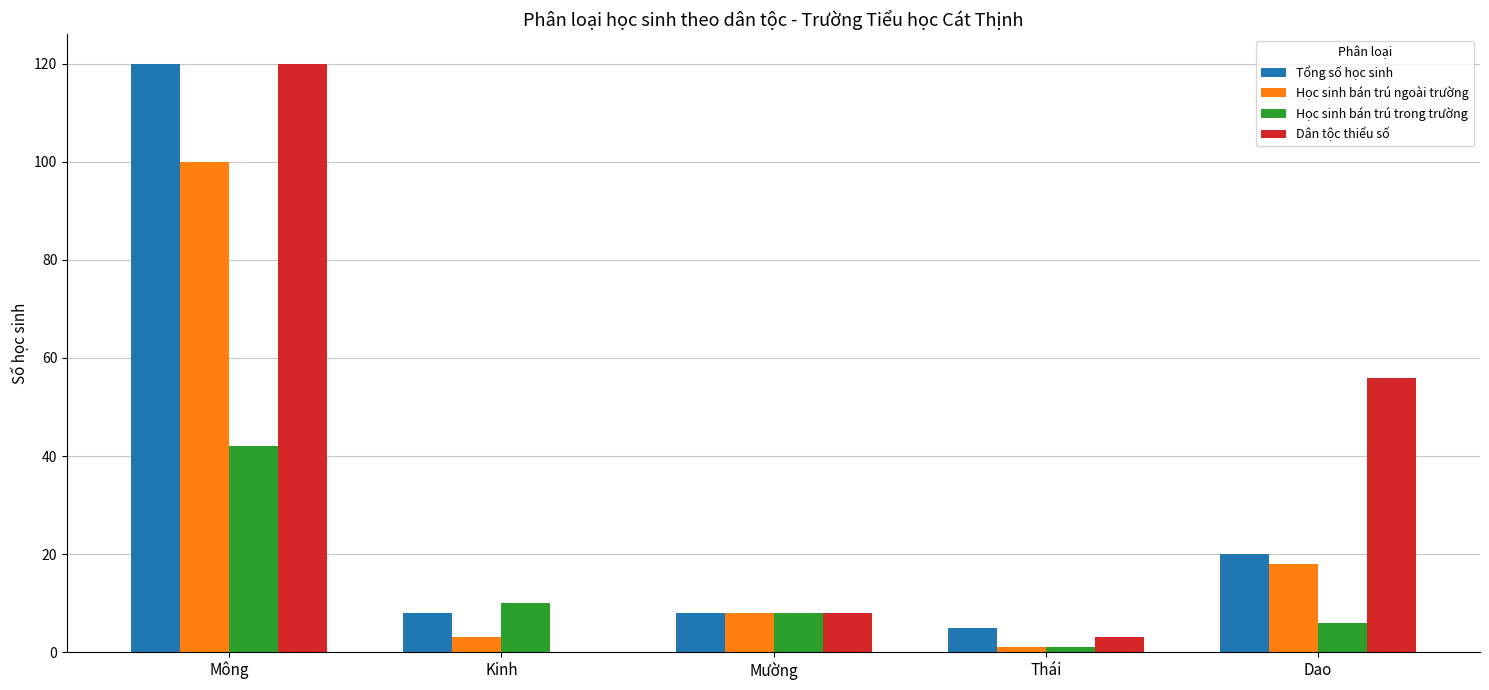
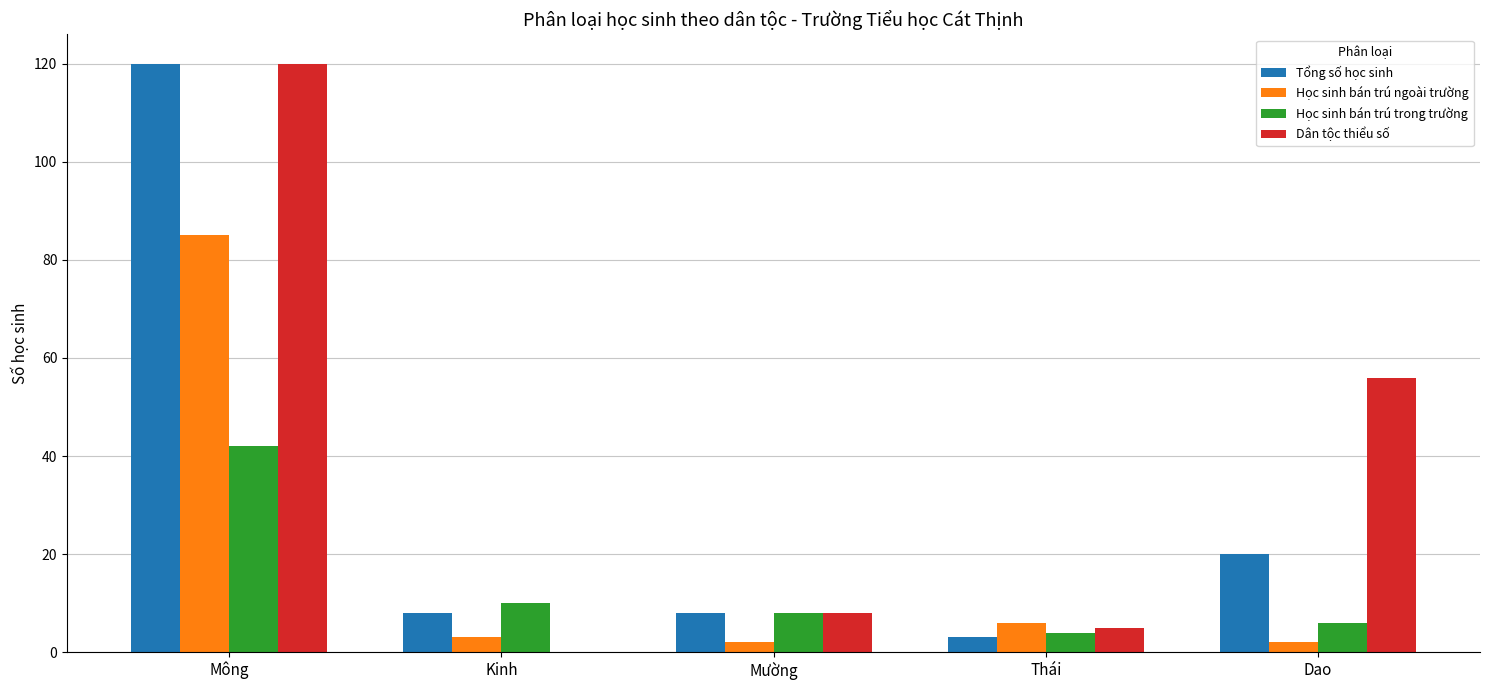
  {
    "Tổng số học sinh": {
      "Mông": 120,
      "Kinh": 8,
      "Mường": 8,
-     "Thái": 5,
+     "Thái": 3,
      "Dao": 20
    },
    "Học sinh bán trú ngoài trường": {
-     "Mông": 100,
+     "Mông": 85,
      "Kinh": 3,
-     "Mường": 8,
-     "Thái": 1,
-     "Dao": 18
+     "Mường": 2,
+     "Thái": 6,
+     "Dao": 2
    },
    "Học sinh bán trú trong trường": {
      "Mông": 42,
      "Kinh": 10,
      "Mường": 8,
-     "Thái": 1,
+     "Thái": 4,
      "Dao": 6
    },
    "Dân tộc thiểu số": {
      "Mông": 120,
      "Kinh": 0,
      "Mường": 8,
-     "Thái": 3,
+     "Thái": 5,
      "Dao": 56
    }
  }
